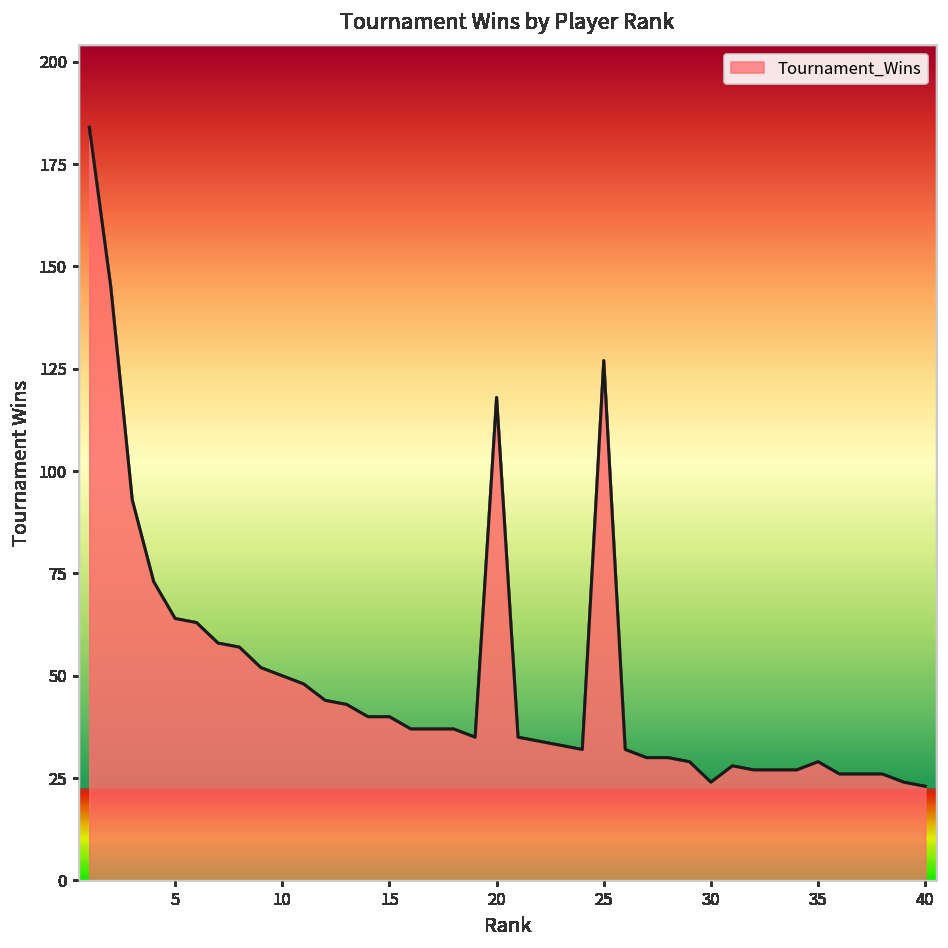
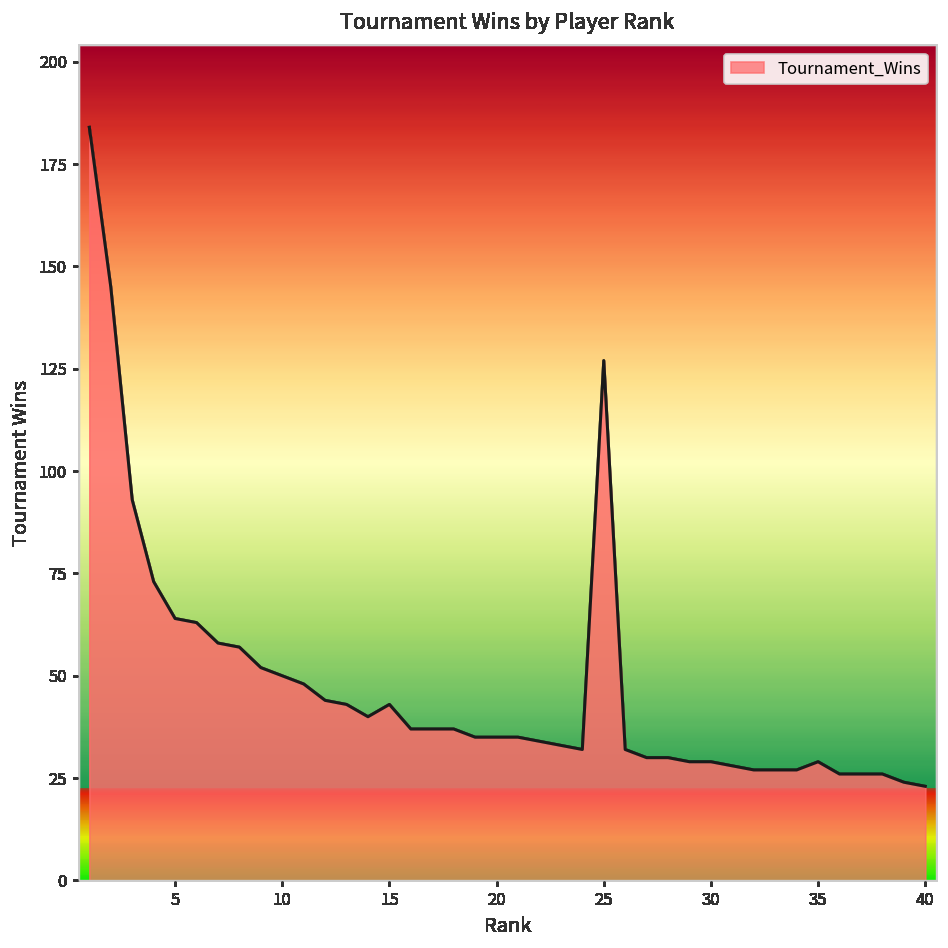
  {
    "5": 64,
    "10": 50,
-   "15": 40,
-   "20": 118,
+   "15": 43,
+   "20": 35,
    "25": 127,
-   "30": 24,
+   "30": 29,
    "35": 29,
    "40": 23
  }
